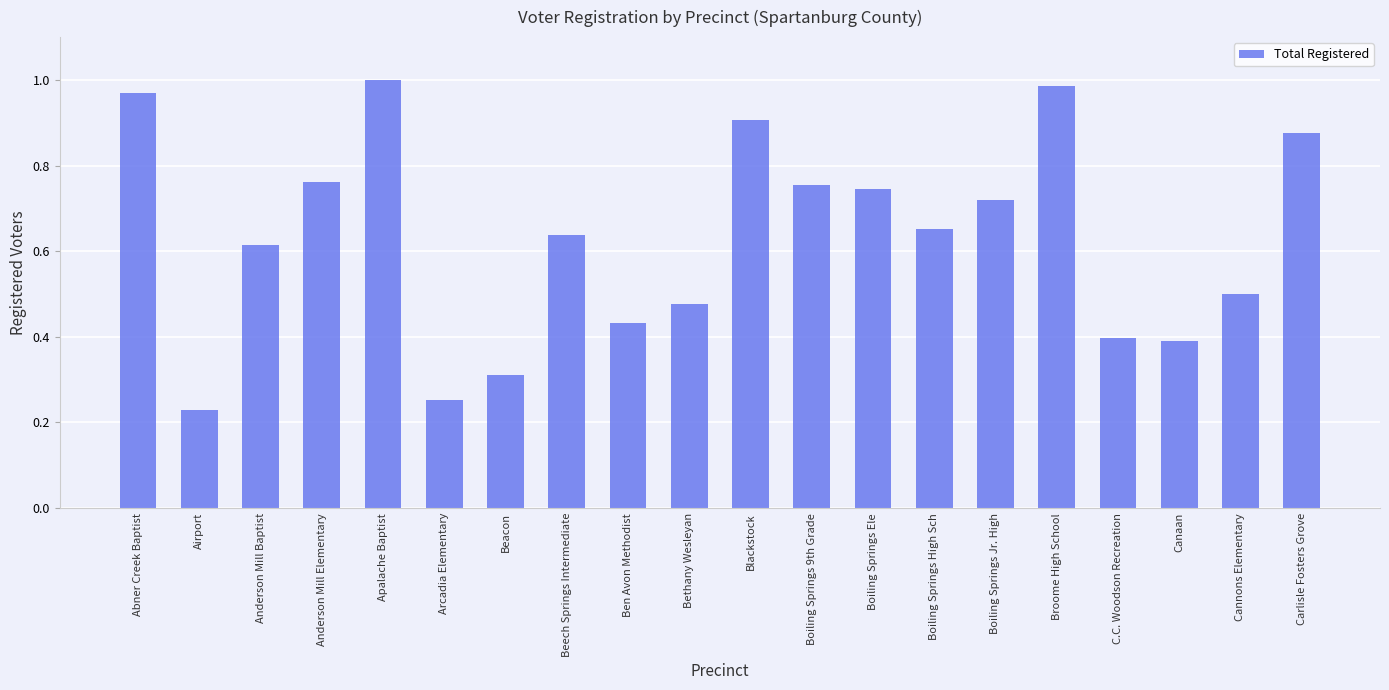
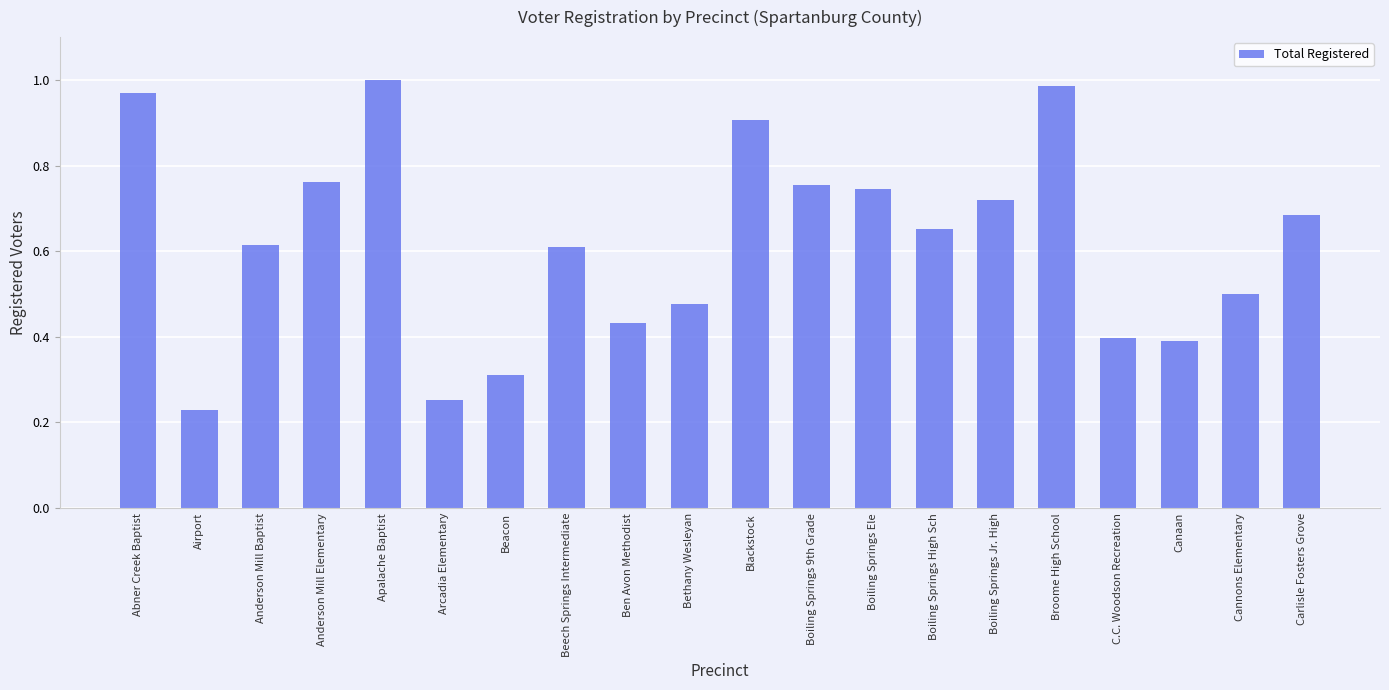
  {
    "Abner Creek Baptist": 0.97,
    "Airport": 0.23,
    "Anderson Mill Baptist": 0.61,
    "Anderson Mill Elementary": 0.76,
    "Apalache Baptist": 1.00,
    "Arcadia Elementary": 0.25,
    "Beacon": 0.31,
-   "Beech Springs Intermediate": 0.64,
+   "Beech Springs Intermediate": 0.61,
    "Ben Avon Methodist": 0.43,
    "Bethany Wesleyan": 0.48,
    "Blackstock": 0.91,
    "Boiling Springs 9th Grade": 0.75,
    "Boiling Springs Ele": 0.75,
    "Boiling Springs High Sch": 0.65,
    "Boiling Springs Jr. High": 0.72,
    "Broome High School": 0.98,
    "C.C. Woodson Recreation": 0.40,
    "Canaan": 0.39,
    "Cannons Elementary": 0.50,
-   "Carlisle Fosters Grove": 0.88
+   "Carlisle Fosters Grove": 0.69
  }
